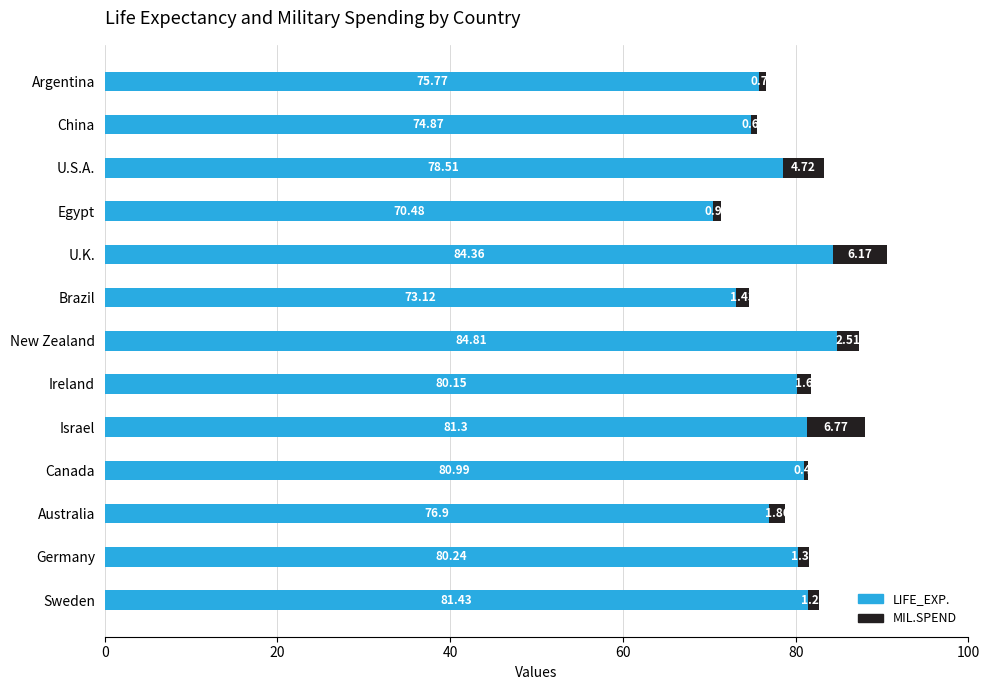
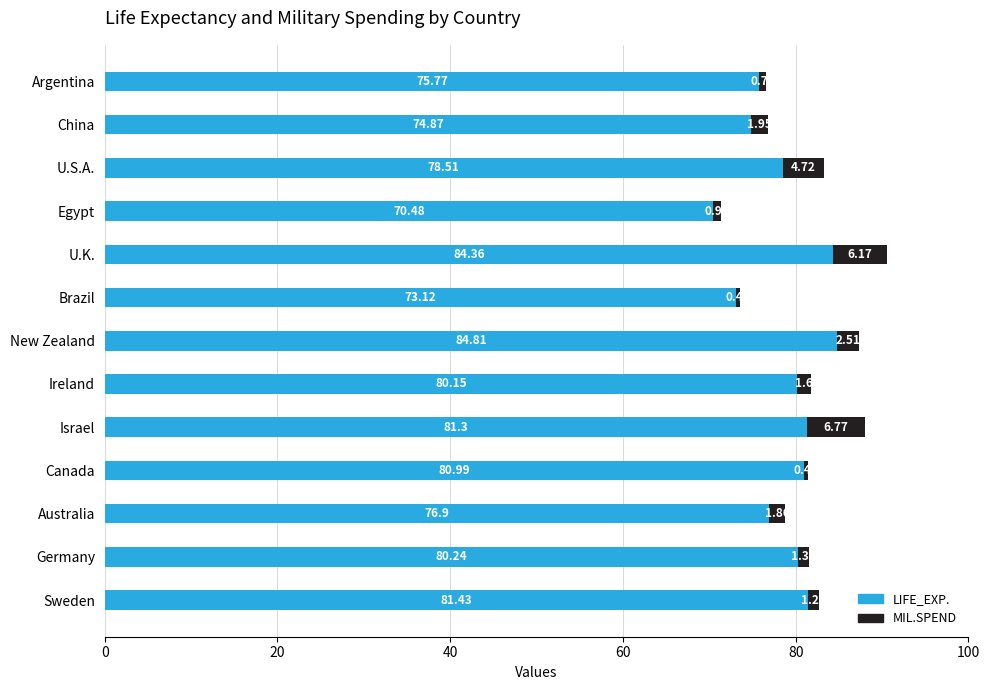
  {
    "LIFE_EXP.": {
      "Argentina": 75.77,
      "China": 74.87,
      "U.S.A.": 78.51,
      "Egypt": 70.48,
      "U.K.": 84.36,
      "Brazil": 73.12,
      "New Zealand": 84.81,
      "Ireland": 80.15,
      "Israel": 81.3,
      "Canada": 80.99,
      "Australia": 76.9,
      "Germany": 80.24,
      "Sweden": 81.43
    },
    "MIL.SPEND": {
      "Argentina": 0.76,
-     "China": 0.68,
+     "China": 1.95,
      "U.S.A.": 4.72,
      "Egypt": 0.91,
      "U.K.": 6.17,
-     "Brazil": 1.43,
+     "Brazil": 0.48,
      "New Zealand": 2.51,
      "Ireland": 1.6,
      "Israel": 6.77,
      "Canada": 0.49,
      "Australia": 1.86,
      "Germany": 1.31,
      "Sweden": 1.27
    }
  }
